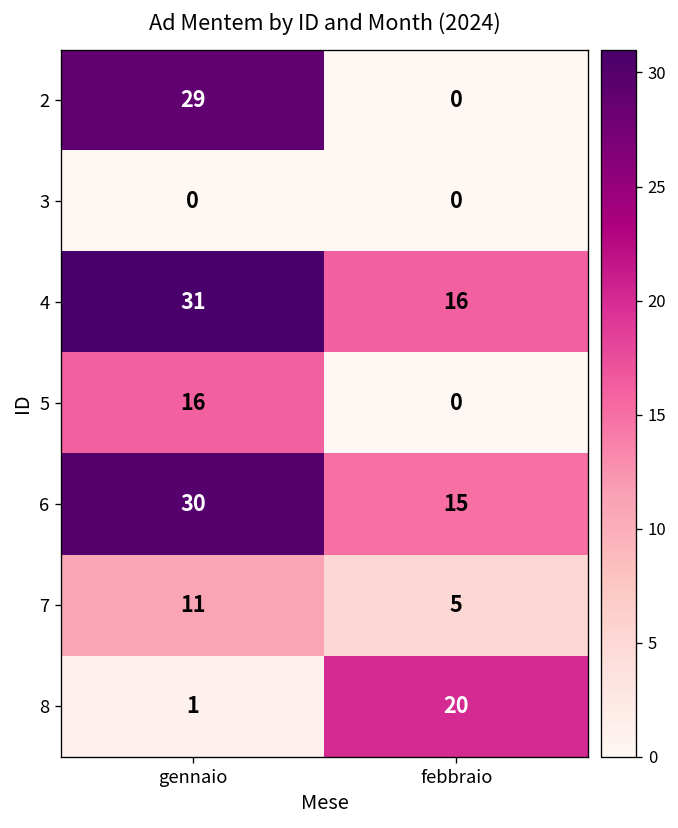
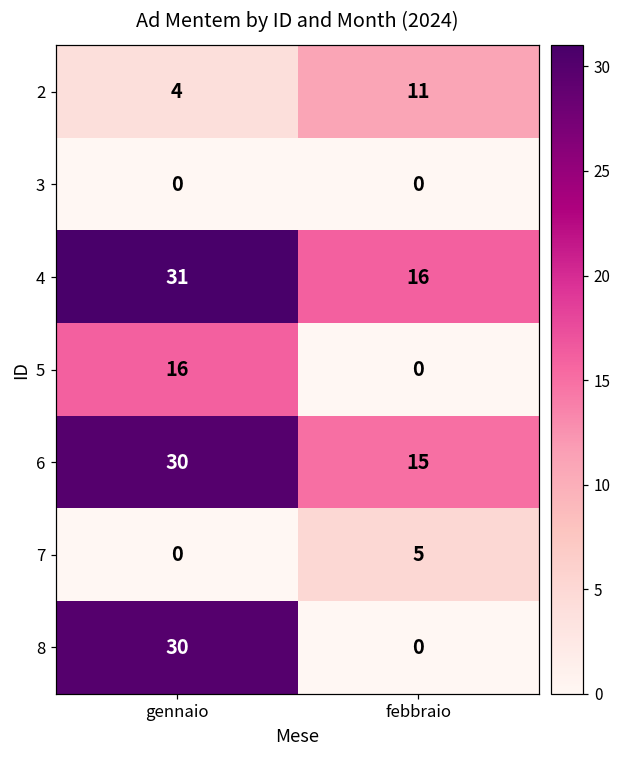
  {
    "2": {
-     "gennaio": 29,
-     "febbraio": 0
+     "gennaio": 4,
+     "febbraio": 11
    },
    "3": {
      "gennaio": 0,
      "febbraio": 0
    },
    "4": {
      "gennaio": 31,
      "febbraio": 16
    },
    "5": {
      "gennaio": 16,
      "febbraio": 0
    },
    "6": {
      "gennaio": 30,
      "febbraio": 15
    },
    "7": {
-     "gennaio": 11,
+     "gennaio": 0,
      "febbraio": 5
    },
    "8": {
-     "gennaio": 1,
-     "febbraio": 20
+     "gennaio": 30,
+     "febbraio": 0
    }
  }
